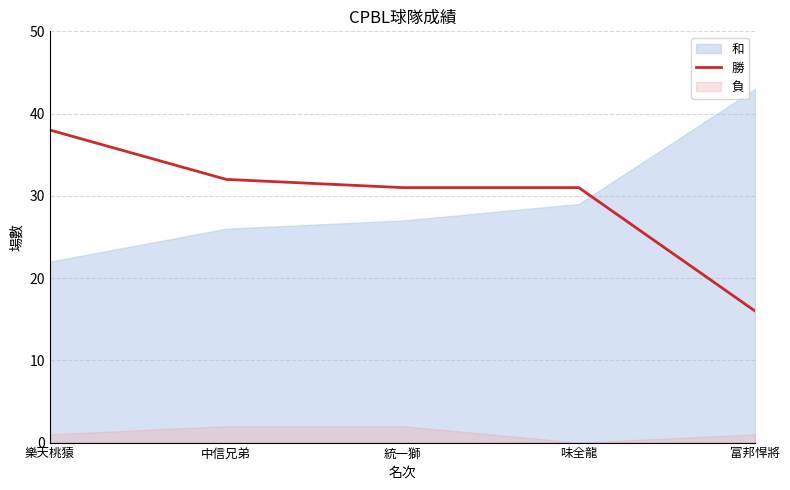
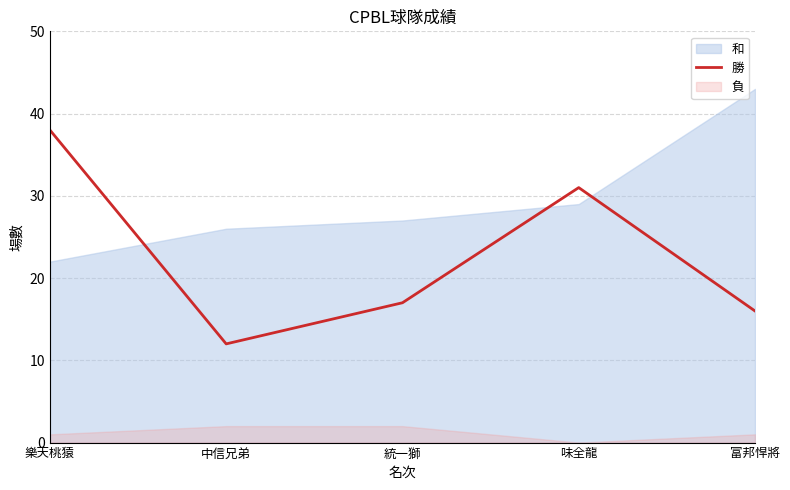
  {
    "勝": {
      "樂天桃猿": 38,
-     "中信兄弟": 32,
-     "統一獅": 31,
+     "中信兄弟": 12,
+     "統一獅": 17,
      "味全龍": 31,
      "富邦悍將": 16
    }
  }
